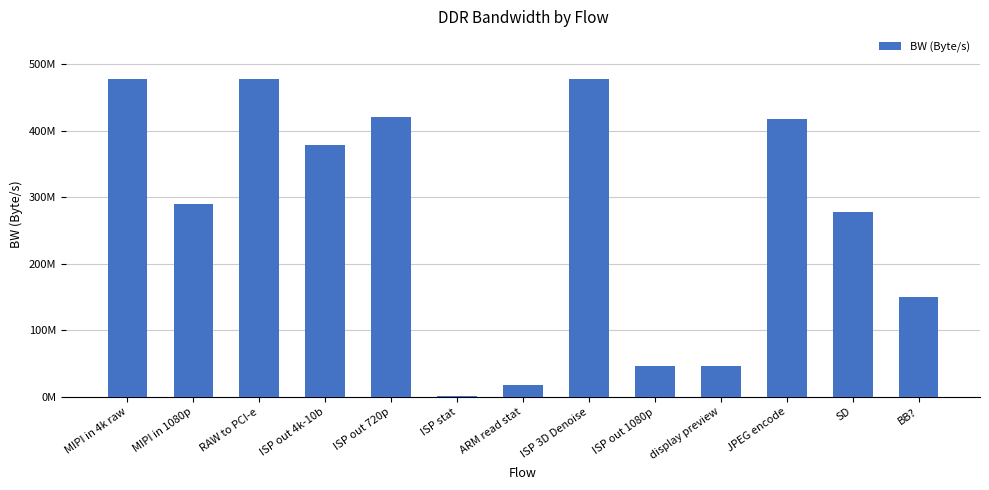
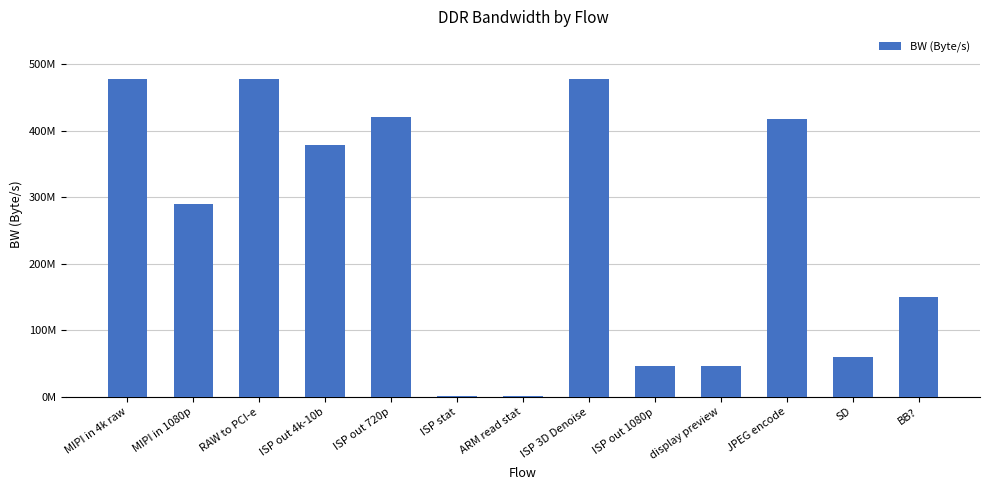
  {
    "MIPI in 4k raw": 480000000,
    "MIPI in 1080p": 290000000,
    "RAW to PCI-e": 480000000,
    "ISP out 4k-10b": 380000000,
    "ISP out 720p": 420000000,
-   "ARM read stat": 20000000,
+   "ARM read stat": 0,
    "ISP 3D Denoise": 480000000,
    "ISP out 1080p": 50000000,
    "display preview": 50000000,
    "JPEG encode": 420000000,
-   "SD": 280000000,
+   "SD": 60000000,
    "BB?": 150000000
  }
